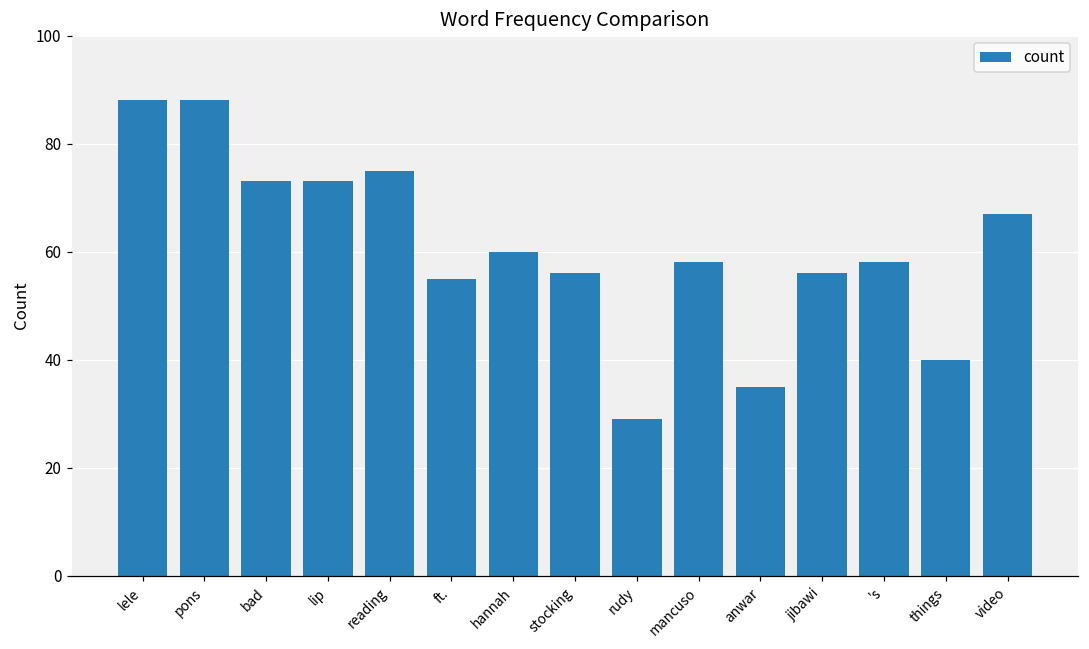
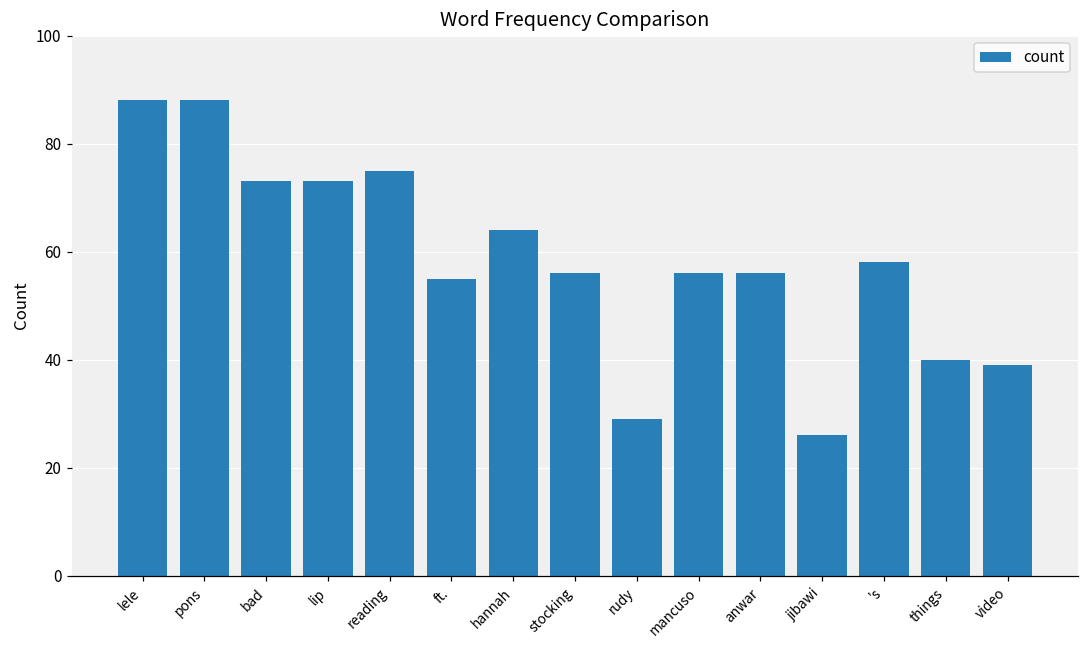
  {
    "lele": 88,
    "pons": 88,
    "bad": 73,
    "lip": 73,
    "reading": 75,
    "ft.": 55,
-   "hannah": 60,
+   "hannah": 64,
    "stocking": 56,
    "rudy": 29,
-   "mancuso": 58,
-   "anwar": 35,
-   "jibawi": 56,
+   "mancuso": 56,
+   "anwar": 56,
+   "jibawi": 26,
    "'s": 58,
    "things": 40,
-   "video": 67
+   "video": 39
  }
